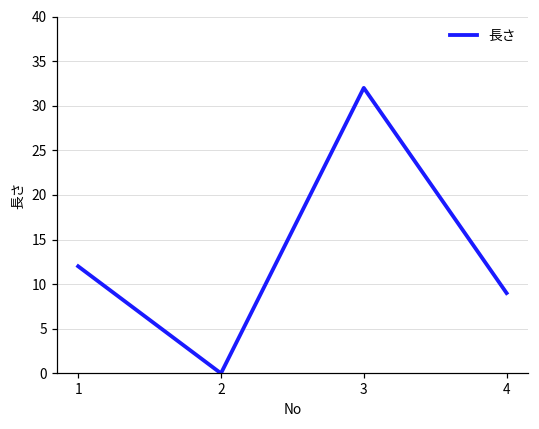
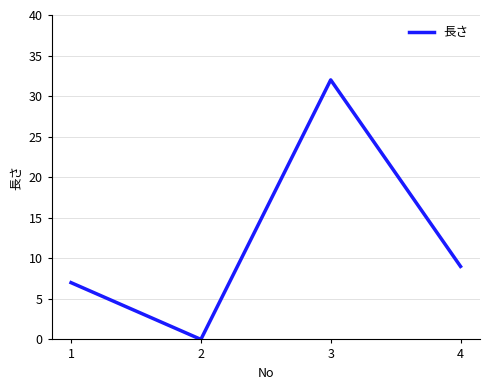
  {
-   "1": 12,
+   "1": 7,
    "2": 0,
    "3": 32,
    "4": 9
  }
